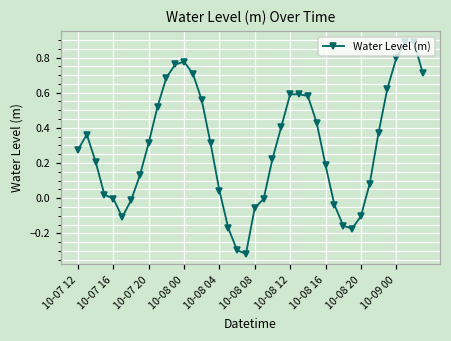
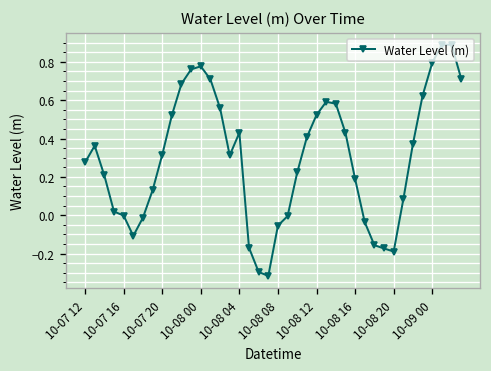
  {
    "10-07 12": 0.28,
    "10-07 16": 0.00,
    "10-07 20": 0.31,
    "10-08 00": 0.78,
-   "10-08 04": 0.04,
+   "10-08 04": 0.43,
    "10-08 08": -0.05,
-   "10-08 12": 0.59,
+   "10-08 12": 0.52,
    "10-08 16": 0.19,
-   "10-08 20": -0.10,
+   "10-08 20": -0.19,
    "10-09 00": 0.79
  }
